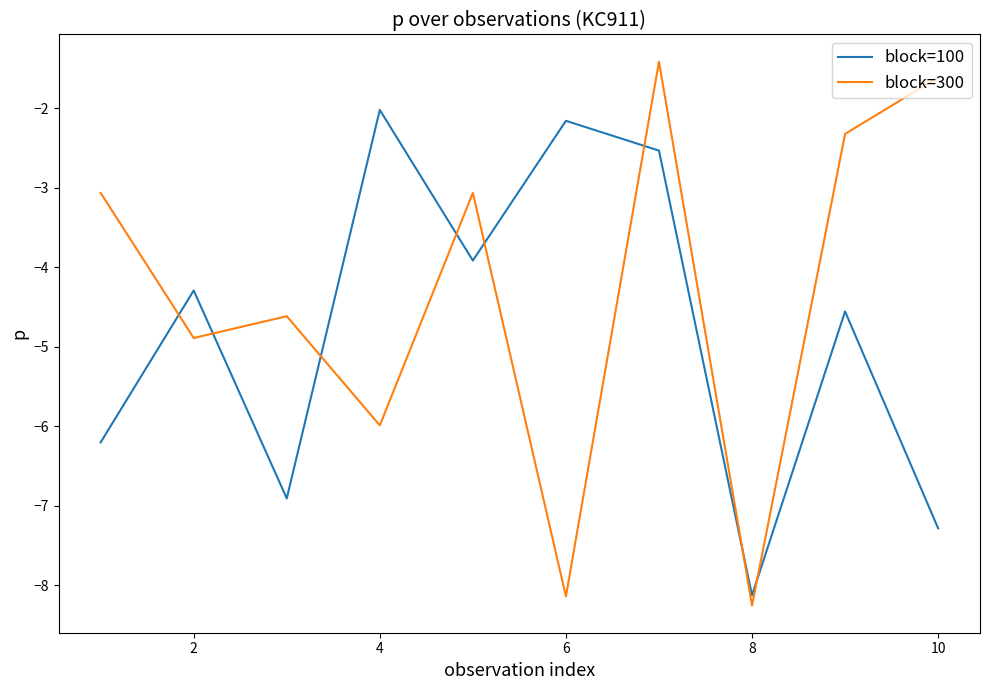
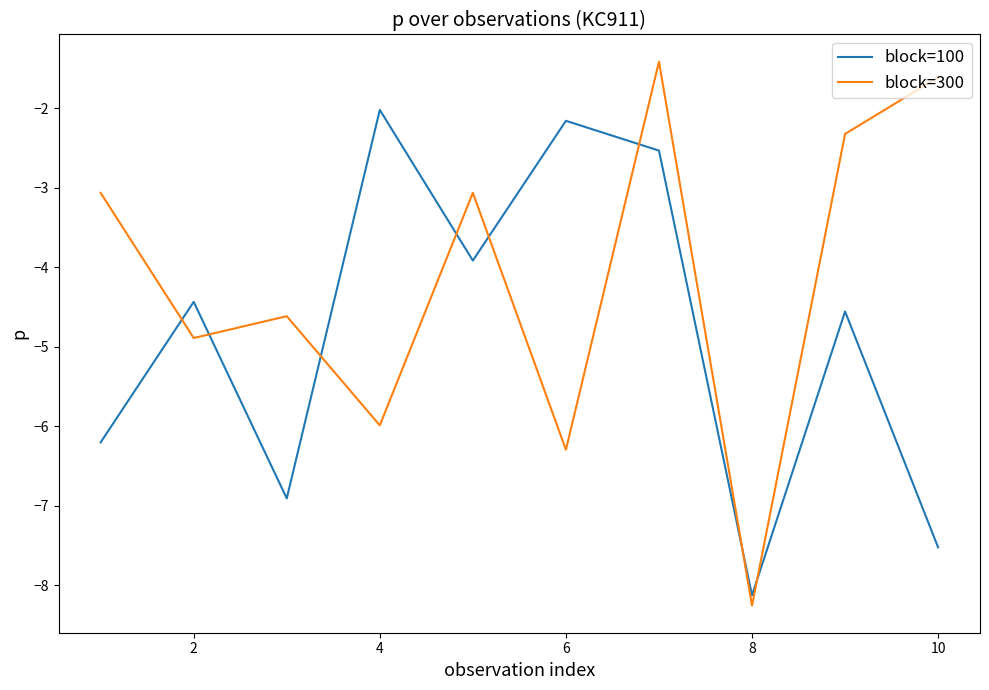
  {
    "block=100": {
-     "2": -4.3,
+     "2": -4.4,
      "4": -2.0,
      "6": -2.2,
      "8": -8.1,
-     "10": -7.3
+     "10": -7.5
    },
    "block=300": {
      "2": -4.9,
      "4": -6.0,
-     "6": -8.1,
+     "6": -6.3,
      "8": -8.3
    }
  }
